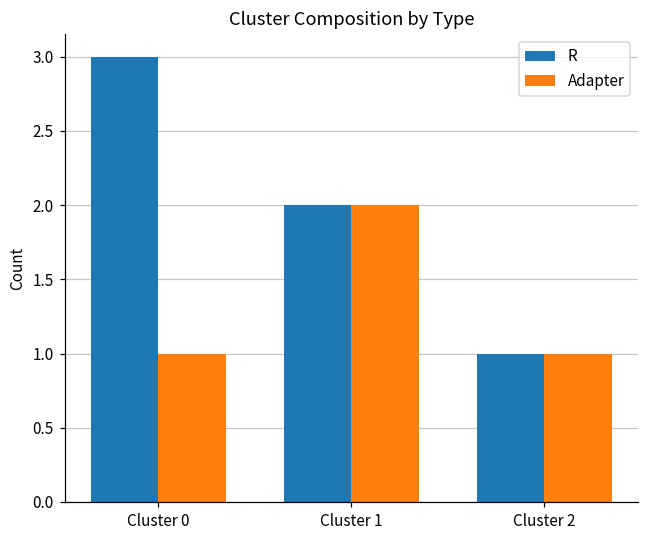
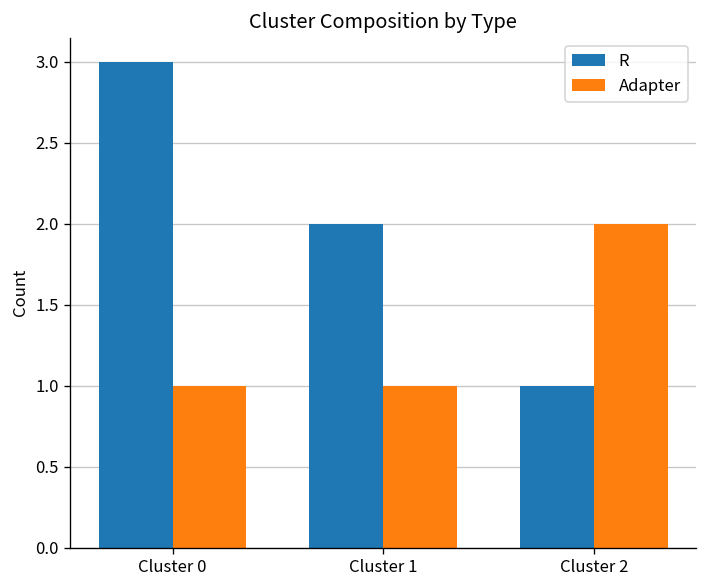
  {
    "R": {
      "Cluster 0": 3,
      "Cluster 1": 2,
      "Cluster 2": 1
    },
    "Adapter": {
      "Cluster 0": 1,
-     "Cluster 1": 2,
-     "Cluster 2": 1
+     "Cluster 1": 1,
+     "Cluster 2": 2
    }
  }
